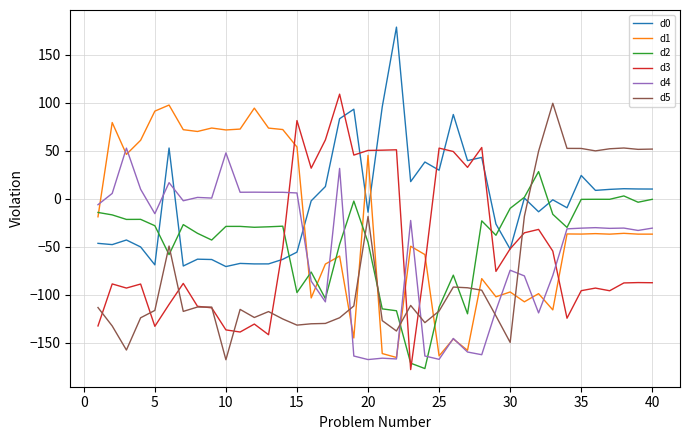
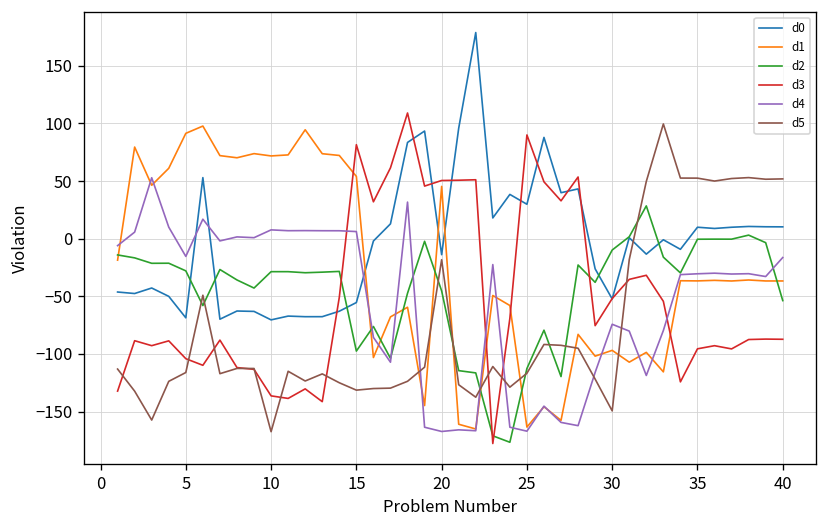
  {
    "d0": {
      "5": -70,
      "10": -70,
      "15": -60,
      "20": -10,
      "25": 30,
-     "35": 20,
+     "35": 10,
      "40": 10
    },
    "d1": {
      "5": 90,
      "10": 70,
      "15": 50,
      "20": 50,
      "25": -160,
      "30": -100,
      "35": -40,
      "40": -40
    },
    "d2": {
      "5": -30,
      "10": -30,
      "15": -100,
      "20": -50,
      "25": -110,
      "30": -10,
      "35": 0,
-     "40": 0
+     "40": -50
    },
    "d3": {
-     "5": -130,
+     "5": -100,
      "10": -140,
      "15": 80,
      "20": 50,
-     "25": 50,
+     "25": 90,
      "35": -100,
      "40": -90
    },
    "d4": {
      "5": -20,
-     "10": 50,
+     "10": 10,
      "15": 10,
      "20": -170,
      "25": -170,
      "30": -70,
      "35": -30,
-     "40": -30
+     "40": -20
    },
    "d5": {
      "5": -120,
      "10": -170,
      "15": -130,
      "20": -20,
      "25": -120,
      "30": -150,
      "35": 50,
      "40": 50
    }
  }
